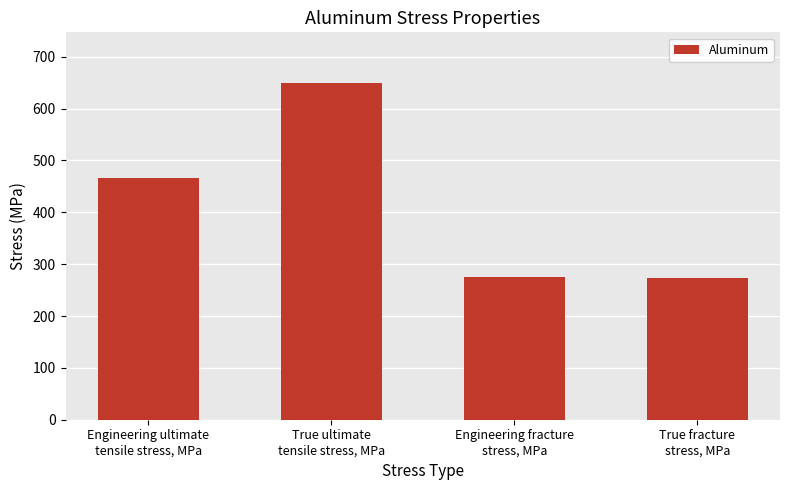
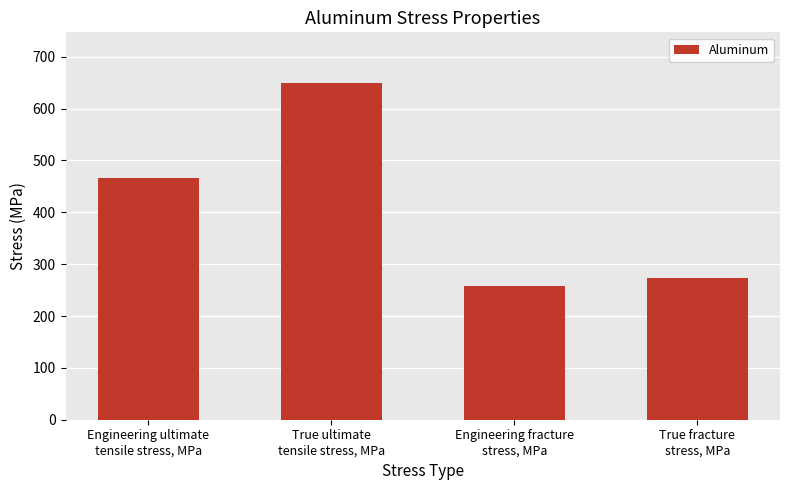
  {
    "Engineering ultimate tensile stress, MPa": 470,
    "True ultimate tensile stress, MPa": 650,
-   "Engineering fracture stress, MPa": 280,
+   "Engineering fracture stress, MPa": 260,
    "True fracture stress, MPa": 270
  }
